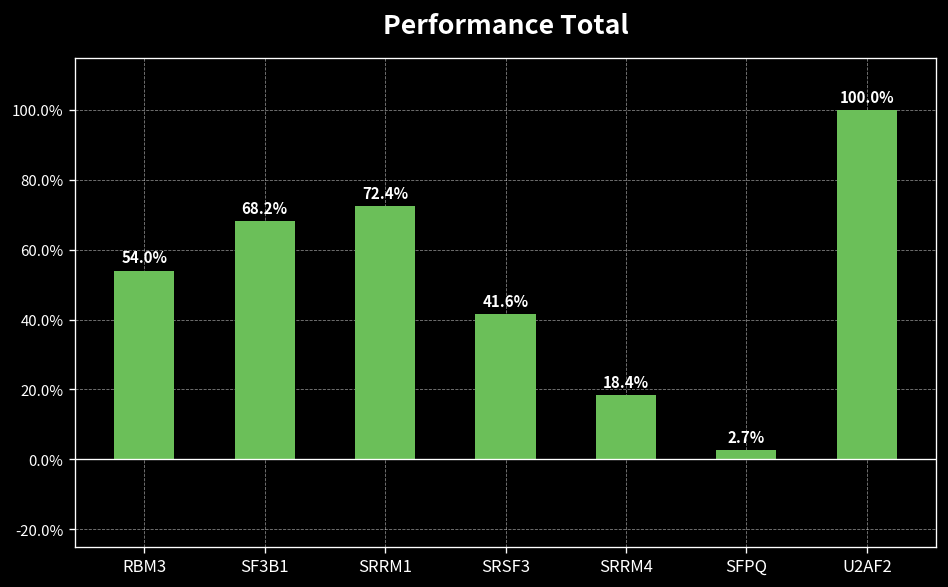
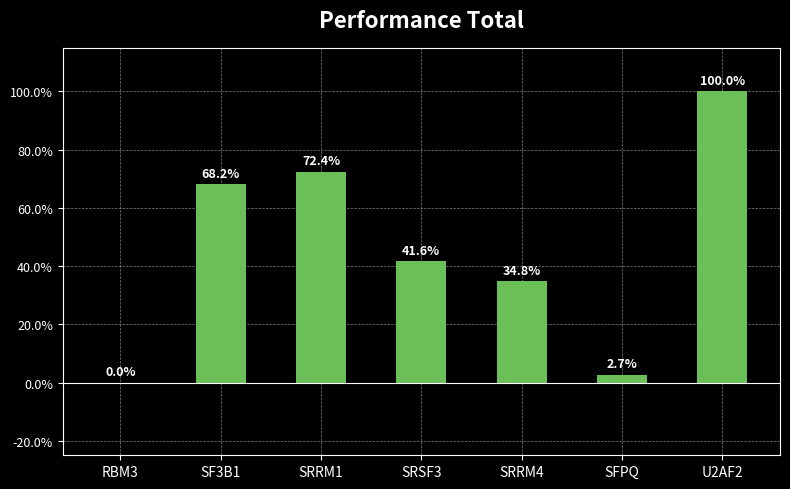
  {
-   "RBM3": "54.0%",
+   "RBM3": "0.0%",
    "SF3B1": "68.2%",
    "SRRM1": "72.4%",
    "SRSF3": "41.6%",
-   "SRRM4": "18.4%",
+   "SRRM4": "34.8%",
    "SFPQ": "2.7%",
    "U2AF2": "100.0%"
  }
